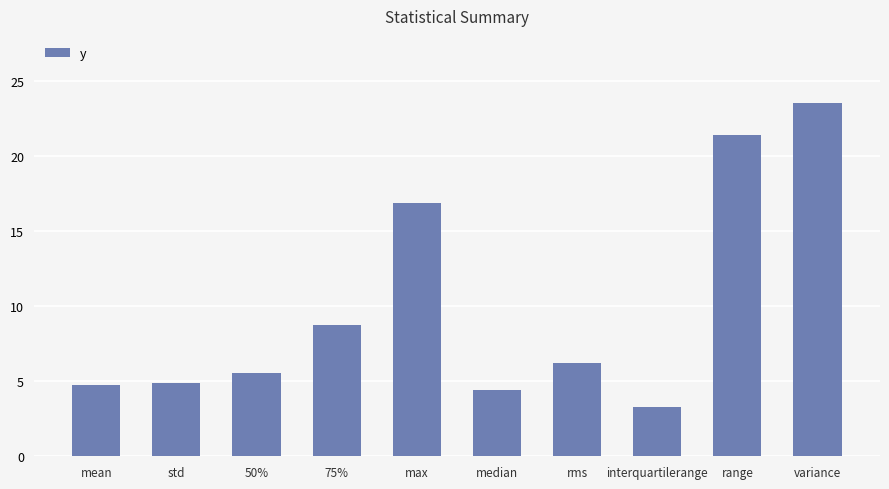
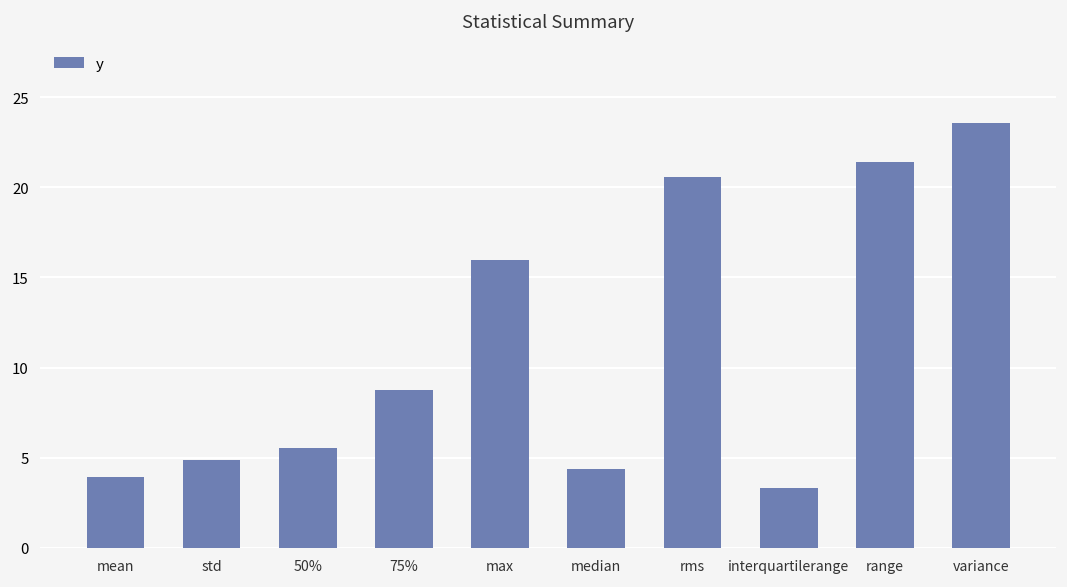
  {
-   "mean": 4.7,
+   "mean": 3.9,
    "std": 4.9,
    "50%": 5.5,
    "75%": 8.8,
-   "max": 16.9,
+   "max": 16.0,
    "median": 4.4,
-   "rms": 6.2,
+   "rms": 20.6,
    "interquartilerange": 3.3,
    "range": 21.4,
    "variance": 23.6
  }
